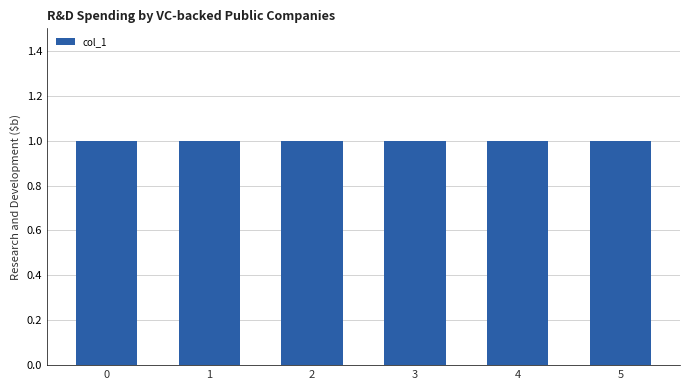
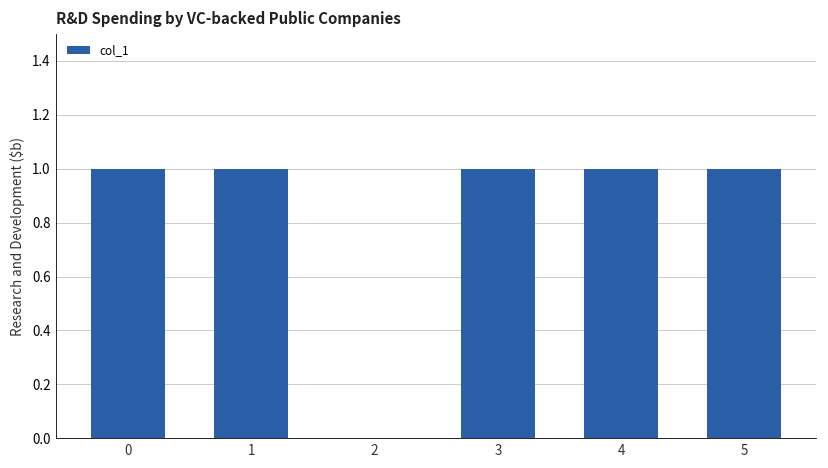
  {
    "0": 1,
    "1": 1,
-   "2": 1,
+   "2": 0,
    "3": 1,
    "4": 1,
    "5": 1
  }
